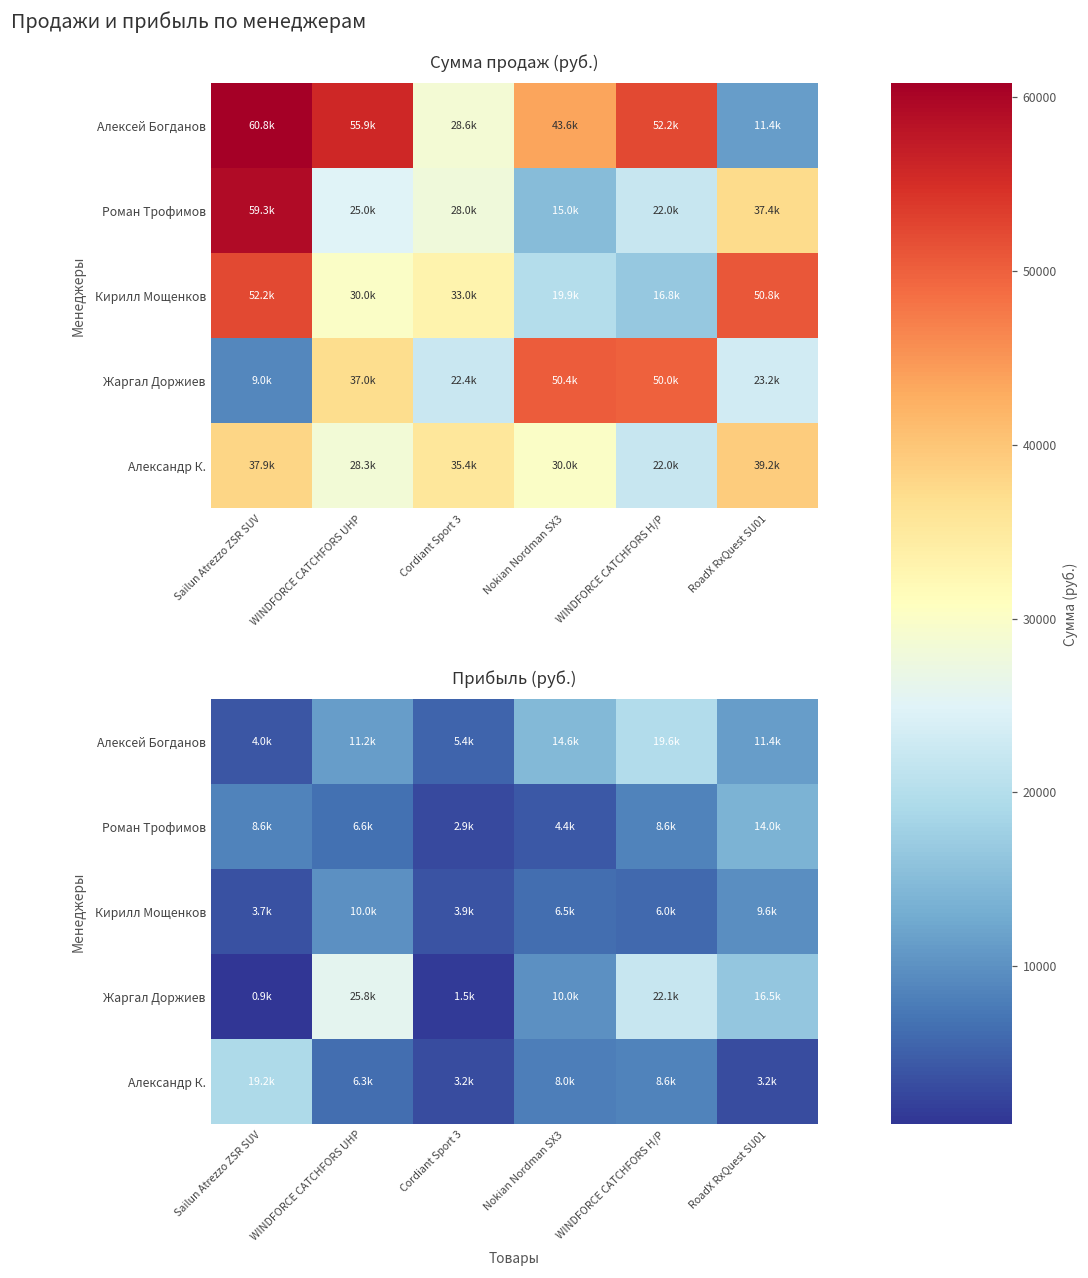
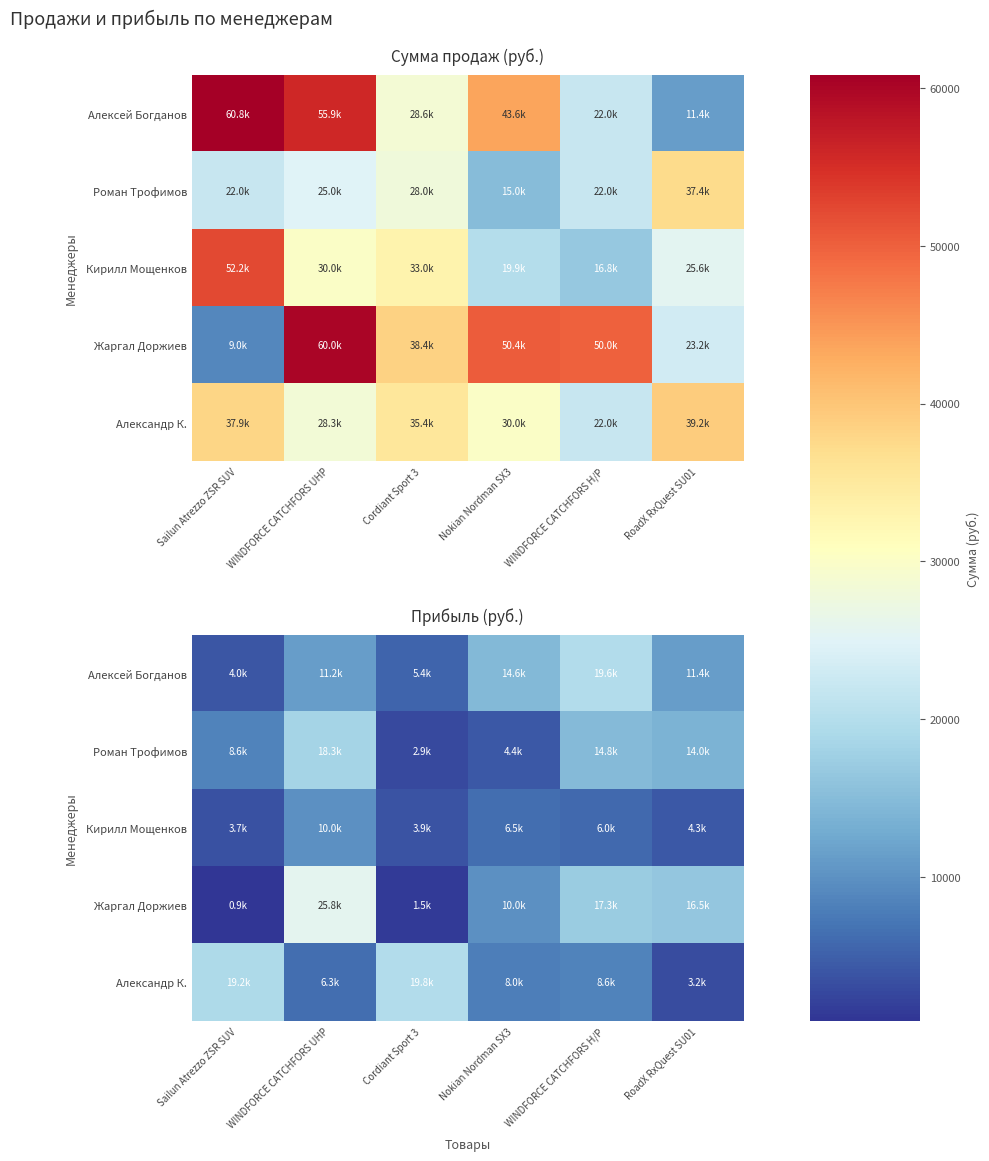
  {
    "Сумма продаж (руб.)": {
      "Алексей Богданов": {
        "Sailun Atrezzo ZSR SUV": "60.8k",
        "WINDFORCE CATCHFORS UHP": "55.9k",
        "Cordiant Sport 3": "28.6k",
        "Nokian Nordman SX3": "43.6k",
-       "WINDFORCE CATCHFORS H/P": "52.2k",
+       "WINDFORCE CATCHFORS H/P": "22.0k",
        "RoadX RxQuest SU01": "11.4k"
      },
      "Роман Трофимов": {
-       "Sailun Atrezzo ZSR SUV": "59.3k",
+       "Sailun Atrezzo ZSR SUV": "22.0k",
        "WINDFORCE CATCHFORS UHP": "25.0k",
        "Cordiant Sport 3": "28.0k",
        "Nokian Nordman SX3": "15.0k",
        "WINDFORCE CATCHFORS H/P": "22.0k",
        "RoadX RxQuest SU01": "37.4k"
      },
      "Кирилл Мощенков": {
        "Sailun Atrezzo ZSR SUV": "52.2k",
        "WINDFORCE CATCHFORS UHP": "30.0k",
        "Cordiant Sport 3": "33.0k",
        "Nokian Nordman SX3": "19.9k",
        "WINDFORCE CATCHFORS H/P": "16.8k",
-       "RoadX RxQuest SU01": "50.8k"
+       "RoadX RxQuest SU01": "25.6k"
      },
      "Жаргал Доржиев": {
        "Sailun Atrezzo ZSR SUV": "9.0k",
-       "WINDFORCE CATCHFORS UHP": "37.0k",
-       "Cordiant Sport 3": "22.4k",
+       "WINDFORCE CATCHFORS UHP": "60.0k",
+       "Cordiant Sport 3": "38.4k",
        "Nokian Nordman SX3": "50.4k",
        "WINDFORCE CATCHFORS H/P": "50.0k",
        "RoadX RxQuest SU01": "23.2k"
      },
      "Александр К.": {
        "Sailun Atrezzo ZSR SUV": "37.9k",
        "WINDFORCE CATCHFORS UHP": "28.3k",
        "Cordiant Sport 3": "35.4k",
        "Nokian Nordman SX3": "30.0k",
        "WINDFORCE CATCHFORS H/P": "22.0k",
        "RoadX RxQuest SU01": "39.2k"
      }
    },
    "Прибыль (руб.)": {
      "Алексей Богданов": {
        "Sailun Atrezzo ZSR SUV": "4.0k",
        "WINDFORCE CATCHFORS UHP": "11.2k",
        "Cordiant Sport 3": "5.4k",
        "Nokian Nordman SX3": "14.6k",
        "WINDFORCE CATCHFORS H/P": "19.6k",
        "RoadX RxQuest SU01": "11.4k"
      },
      "Роман Трофимов": {
        "Sailun Atrezzo ZSR SUV": "8.6k",
-       "WINDFORCE CATCHFORS UHP": "6.6k",
+       "WINDFORCE CATCHFORS UHP": "18.3k",
        "Cordiant Sport 3": "2.9k",
        "Nokian Nordman SX3": "4.4k",
-       "WINDFORCE CATCHFORS H/P": "8.6k",
+       "WINDFORCE CATCHFORS H/P": "14.8k",
        "RoadX RxQuest SU01": "14.0k"
      },
      "Кирилл Мощенков": {
        "Sailun Atrezzo ZSR SUV": "3.7k",
        "WINDFORCE CATCHFORS UHP": "10.0k",
        "Cordiant Sport 3": "3.9k",
        "Nokian Nordman SX3": "6.5k",
        "WINDFORCE CATCHFORS H/P": "6.0k",
-       "RoadX RxQuest SU01": "9.6k"
+       "RoadX RxQuest SU01": "4.3k"
      },
      "Жаргал Доржиев": {
        "Sailun Atrezzo ZSR SUV": "0.9k",
        "WINDFORCE CATCHFORS UHP": "25.8k",
        "Cordiant Sport 3": "1.5k",
        "Nokian Nordman SX3": "10.0k",
-       "WINDFORCE CATCHFORS H/P": "22.1k",
+       "WINDFORCE CATCHFORS H/P": "17.3k",
        "RoadX RxQuest SU01": "16.5k"
      },
      "Александр К.": {
        "Sailun Atrezzo ZSR SUV": "19.2k",
        "WINDFORCE CATCHFORS UHP": "6.3k",
-       "Cordiant Sport 3": "3.2k",
+       "Cordiant Sport 3": "19.8k",
        "Nokian Nordman SX3": "8.0k",
        "WINDFORCE CATCHFORS H/P": "8.6k",
        "RoadX RxQuest SU01": "3.2k"
      }
    }
  }
